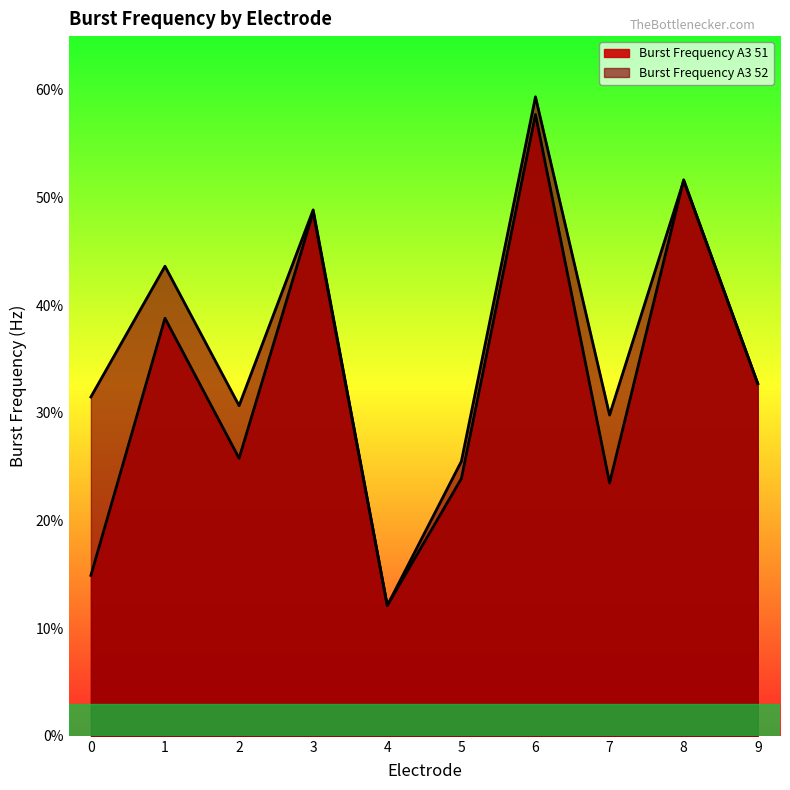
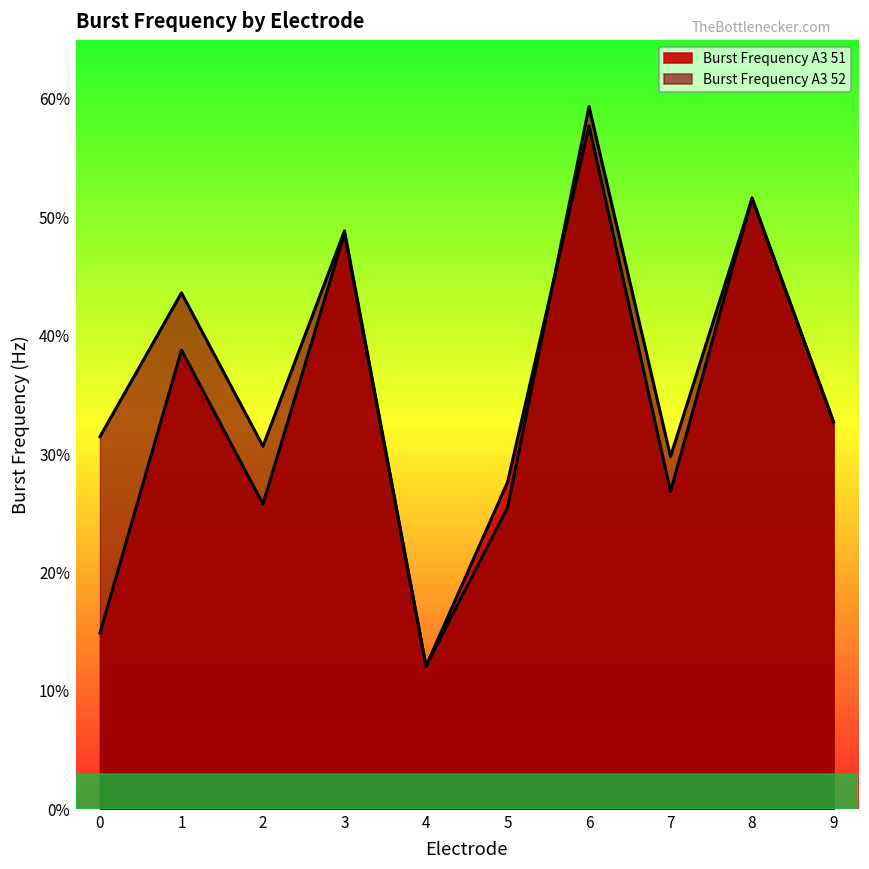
  {
    "Burst Frequency A3 51": {
      "0": "14.9%",
      "1": "38.8%",
      "2": "25.8%",
-     "5": "23.9%",
+     "5": "27.6%",
      "6": "57.7%",
-     "7": "23.5%"
+     "7": "26.8%"
    },
    "Burst Frequency A3 52": {
      "0": "31.5%",
      "1": "43.6%",
      "2": "30.7%",
      "5": "25.5%",
      "6": "59.4%",
      "7": "29.8%"
    }
  }
